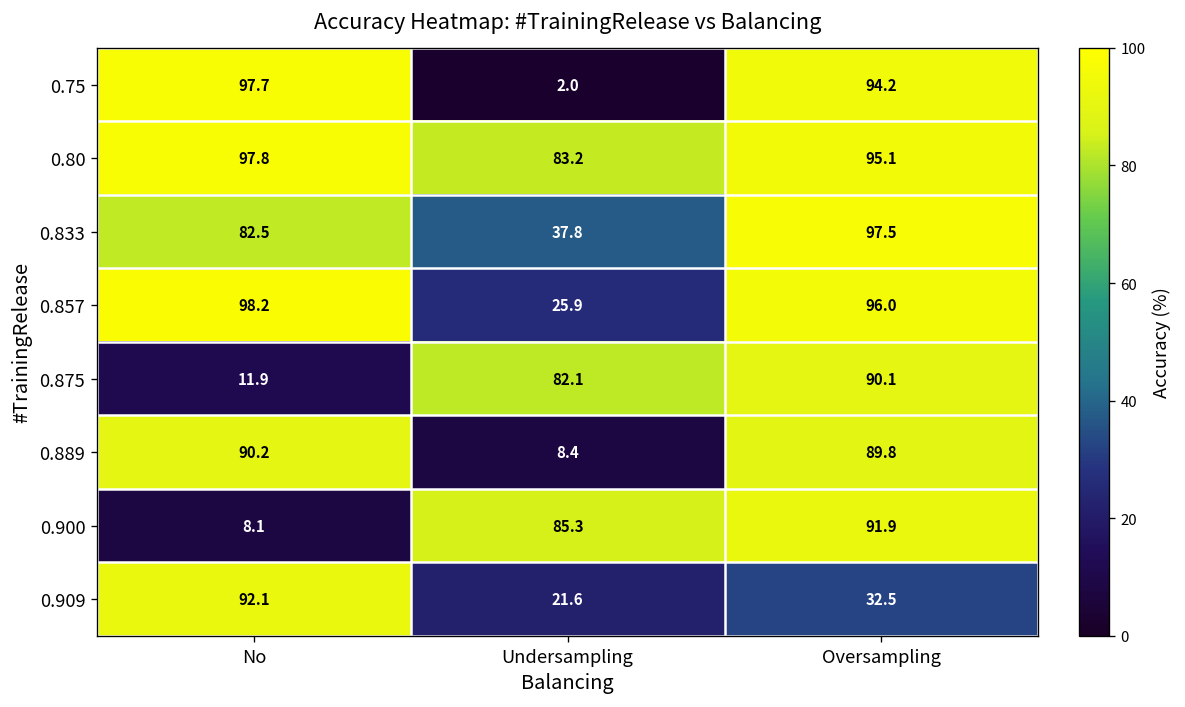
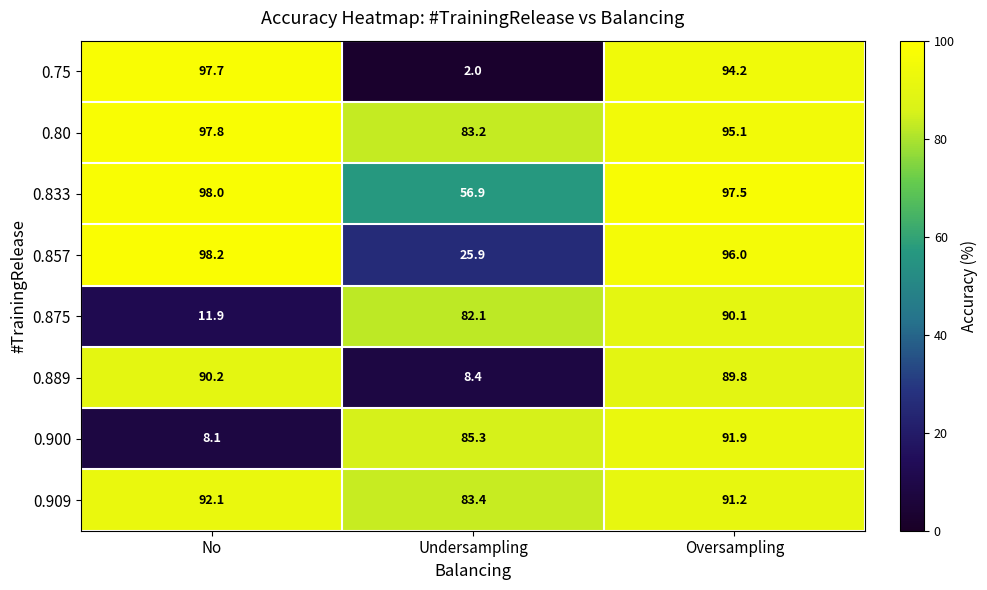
  {
    "0.75": {
      "No": 97.7,
      "Undersampling": 2.0,
      "Oversampling": 94.2
    },
    "0.80": {
      "No": 97.8,
      "Undersampling": 83.2,
      "Oversampling": 95.1
    },
    "0.833": {
-     "No": 82.5,
-     "Undersampling": 37.8,
+     "No": 98.0,
+     "Undersampling": 56.9,
      "Oversampling": 97.5
    },
    "0.857": {
      "No": 98.2,
      "Undersampling": 25.9,
      "Oversampling": 96.0
    },
    "0.875": {
      "No": 11.9,
      "Undersampling": 82.1,
      "Oversampling": 90.1
    },
    "0.889": {
      "No": 90.2,
      "Undersampling": 8.4,
      "Oversampling": 89.8
    },
    "0.900": {
      "No": 8.1,
      "Undersampling": 85.3,
      "Oversampling": 91.9
    },
    "0.909": {
      "No": 92.1,
-     "Undersampling": 21.6,
-     "Oversampling": 32.5
+     "Undersampling": 83.4,
+     "Oversampling": 91.2
    }
  }
